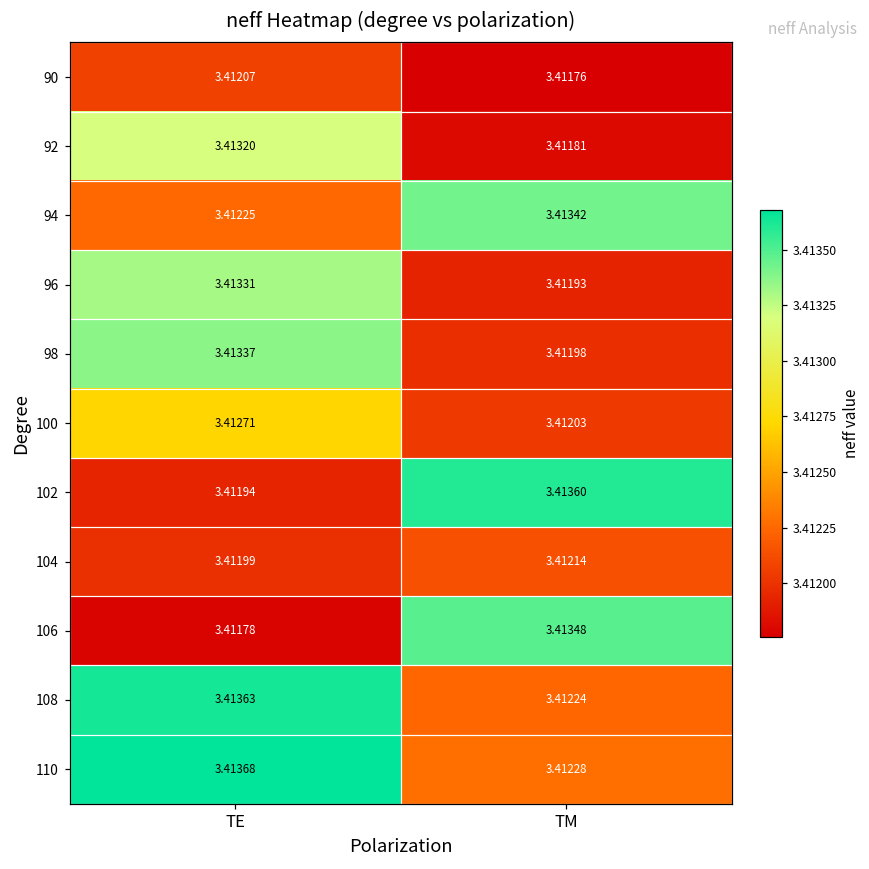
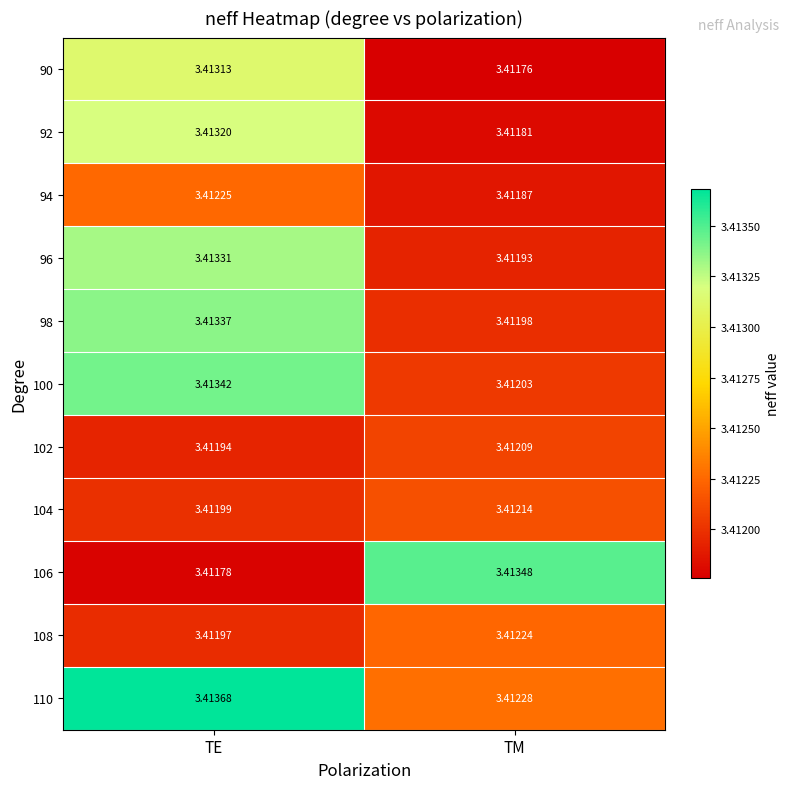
  {
    "90": {
-     "TE": 3.41207,
+     "TE": 3.41313,
      "TM": 3.41176
    },
    "92": {
      "TE": 3.41320,
      "TM": 3.41181
    },
    "94": {
      "TE": 3.41225,
-     "TM": 3.41342
+     "TM": 3.41187
    },
    "96": {
      "TE": 3.41331,
      "TM": 3.41193
    },
    "98": {
      "TE": 3.41337,
      "TM": 3.41198
    },
    "100": {
-     "TE": 3.41271,
+     "TE": 3.41342,
      "TM": 3.41203
    },
    "102": {
      "TE": 3.41194,
-     "TM": 3.41360
+     "TM": 3.41209
    },
    "104": {
      "TE": 3.41199,
      "TM": 3.41214
    },
    "106": {
      "TE": 3.41178,
      "TM": 3.41348
    },
    "108": {
-     "TE": 3.41363,
+     "TE": 3.41197,
      "TM": 3.41224
    },
    "110": {
      "TE": 3.41368,
      "TM": 3.41228
    }
  }
